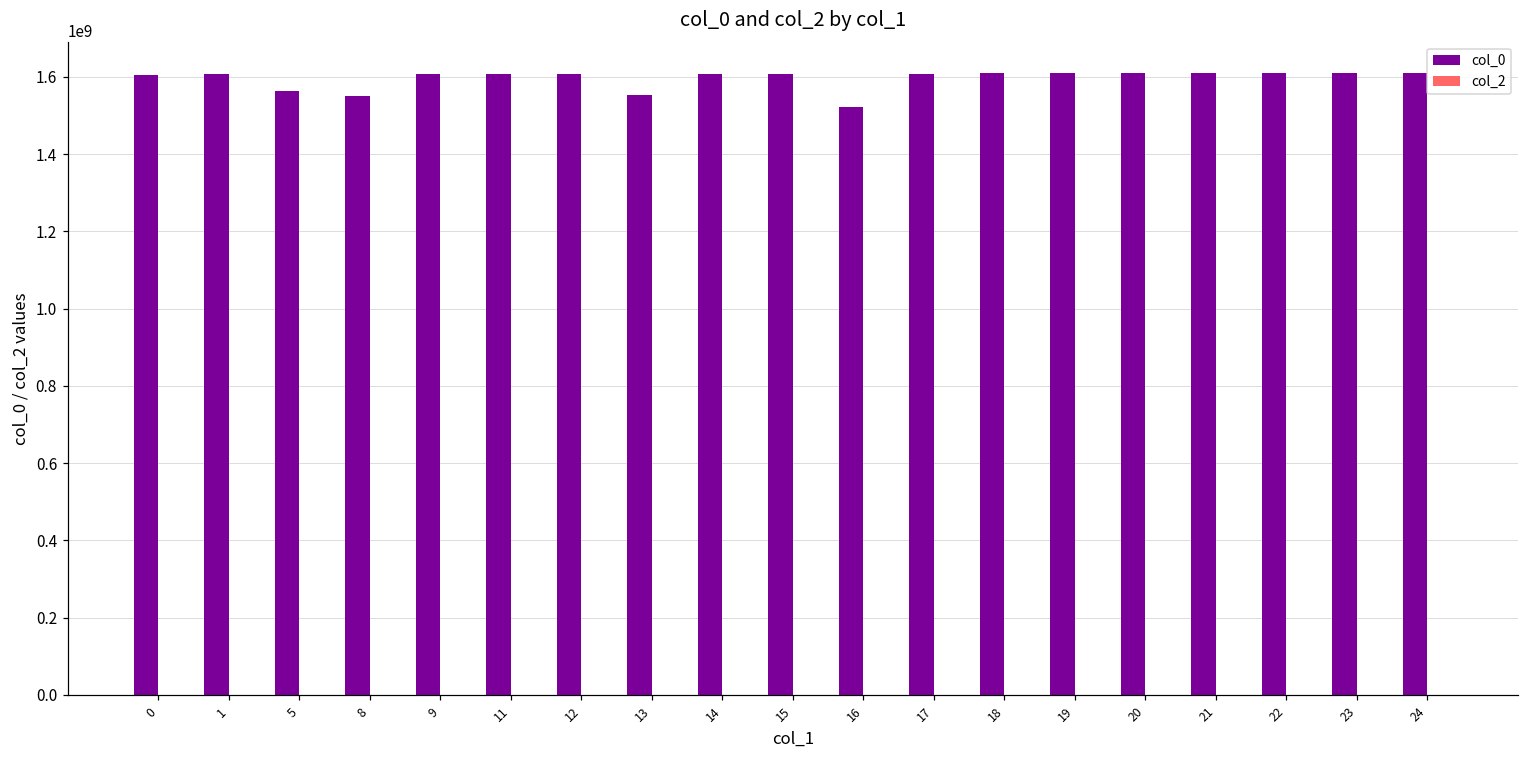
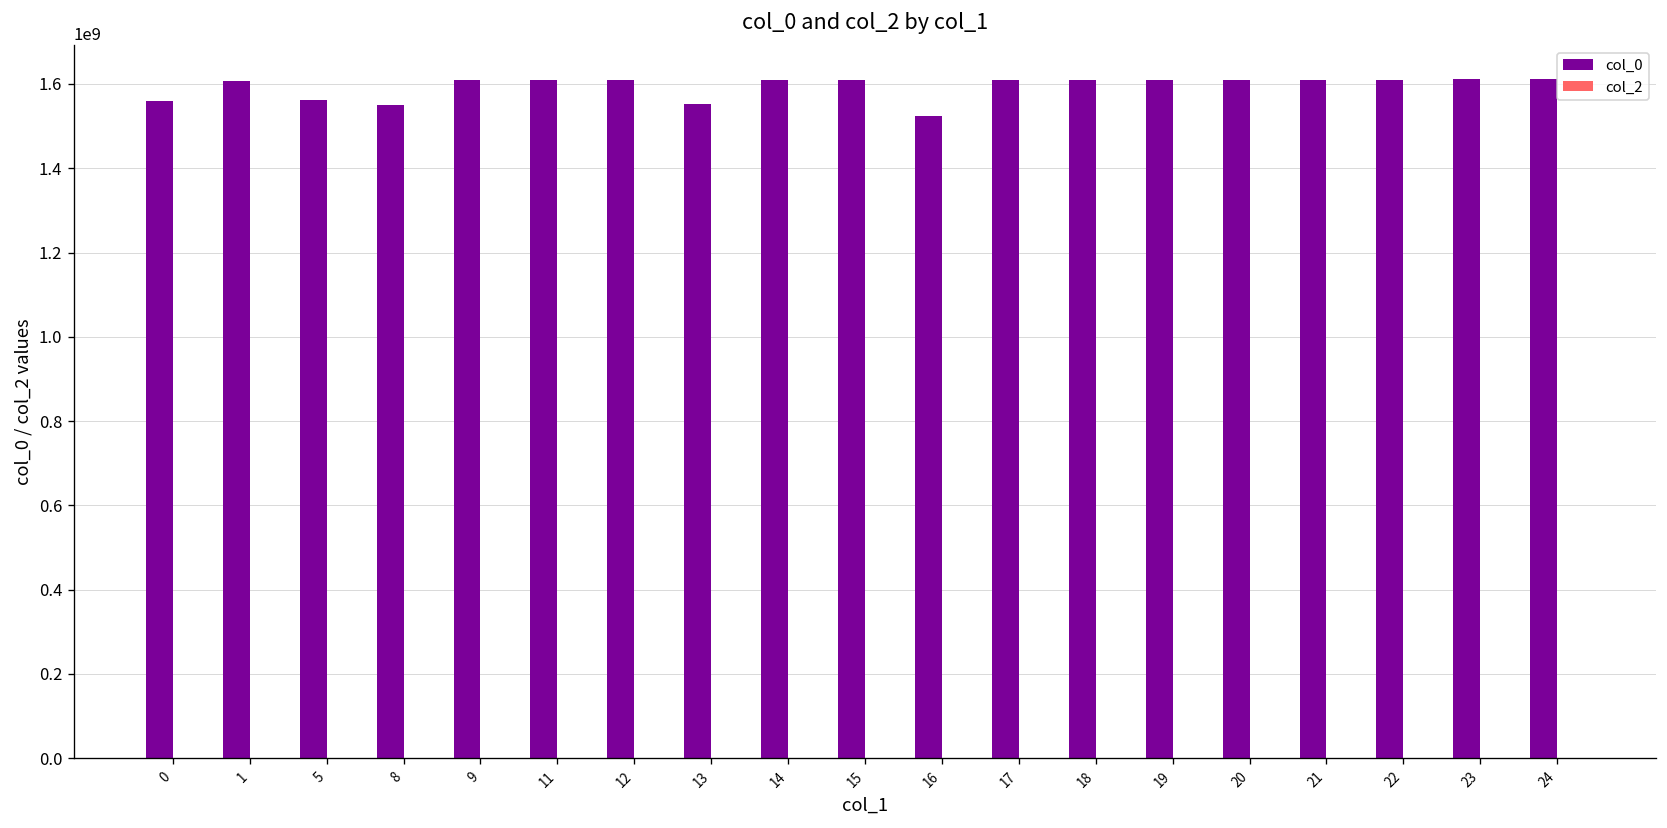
  {
    "col_0": {
-     "0": 1610000000,
+     "0": 1560000000,
      "1": 1610000000,
      "5": 1560000000,
      "8": 1550000000,
      "9": 1610000000,
      "11": 1610000000,
      "12": 1610000000,
      "13": 1550000000,
      "14": 1610000000,
      "15": 1610000000,
      "16": 1520000000,
      "17": 1610000000,
      "18": 1610000000,
      "19": 1610000000,
      "20": 1610000000,
      "21": 1610000000,
      "22": 1610000000,
      "23": 1610000000,
      "24": 1610000000
    },
    "col_2": {
      "0": 0,
      "1": 0,
      "5": 0,
      "8": 0,
      "9": 0,
      "11": 0,
      "12": 0,
      "13": 0,
      "14": 0,
      "15": 0,
      "16": 0,
      "17": 0,
      "18": 0,
      "19": 0,
      "20": 0,
      "21": 0,
      "22": 0,
      "23": 0,
      "24": 0
    }
  }
